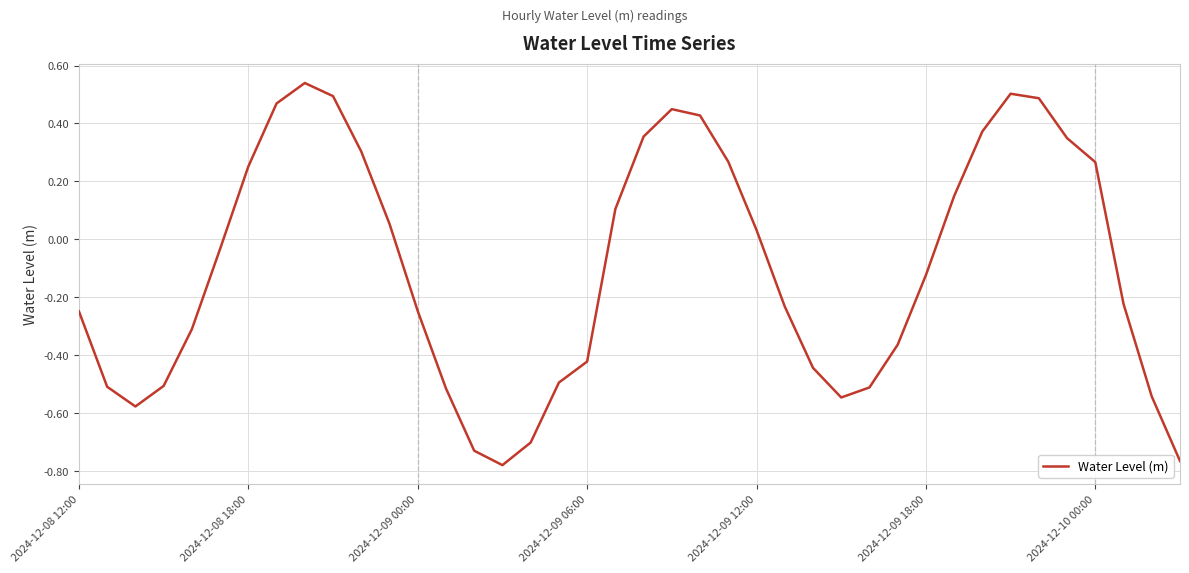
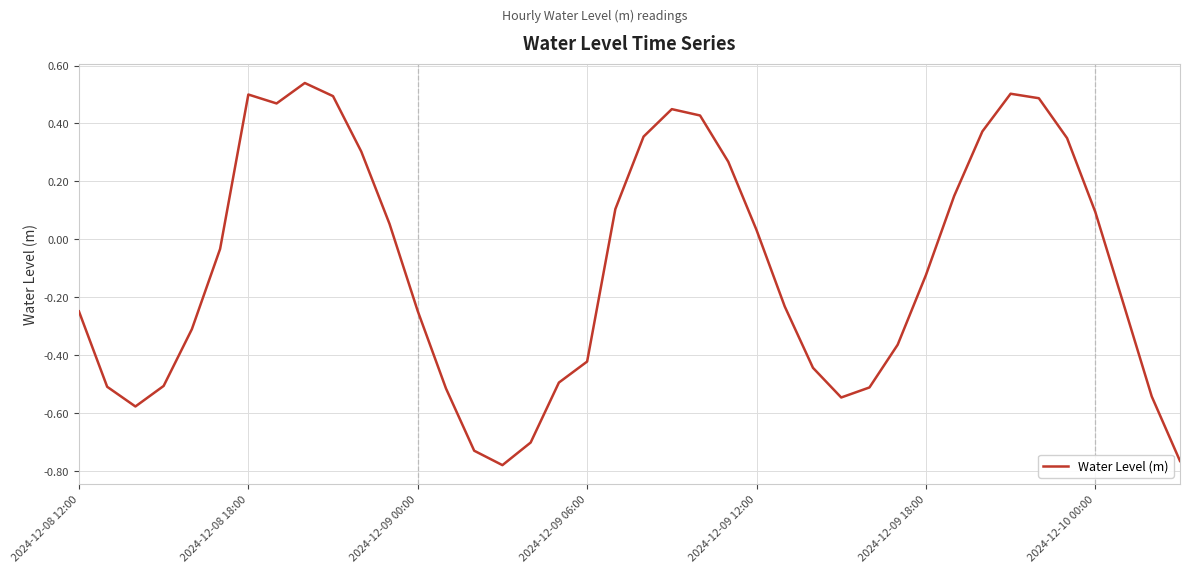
  {
    "2024-12-08 12:00": -0.25,
-   "2024-12-08 18:00": 0.25,
+   "2024-12-08 18:00": 0.50,
    "2024-12-09 00:00": -0.25,
    "2024-12-09 06:00": -0.42,
    "2024-12-09 12:00": 0.03,
    "2024-12-09 18:00": -0.12,
-   "2024-12-10 00:00": 0.27
+   "2024-12-10 00:00": 0.09
  }
